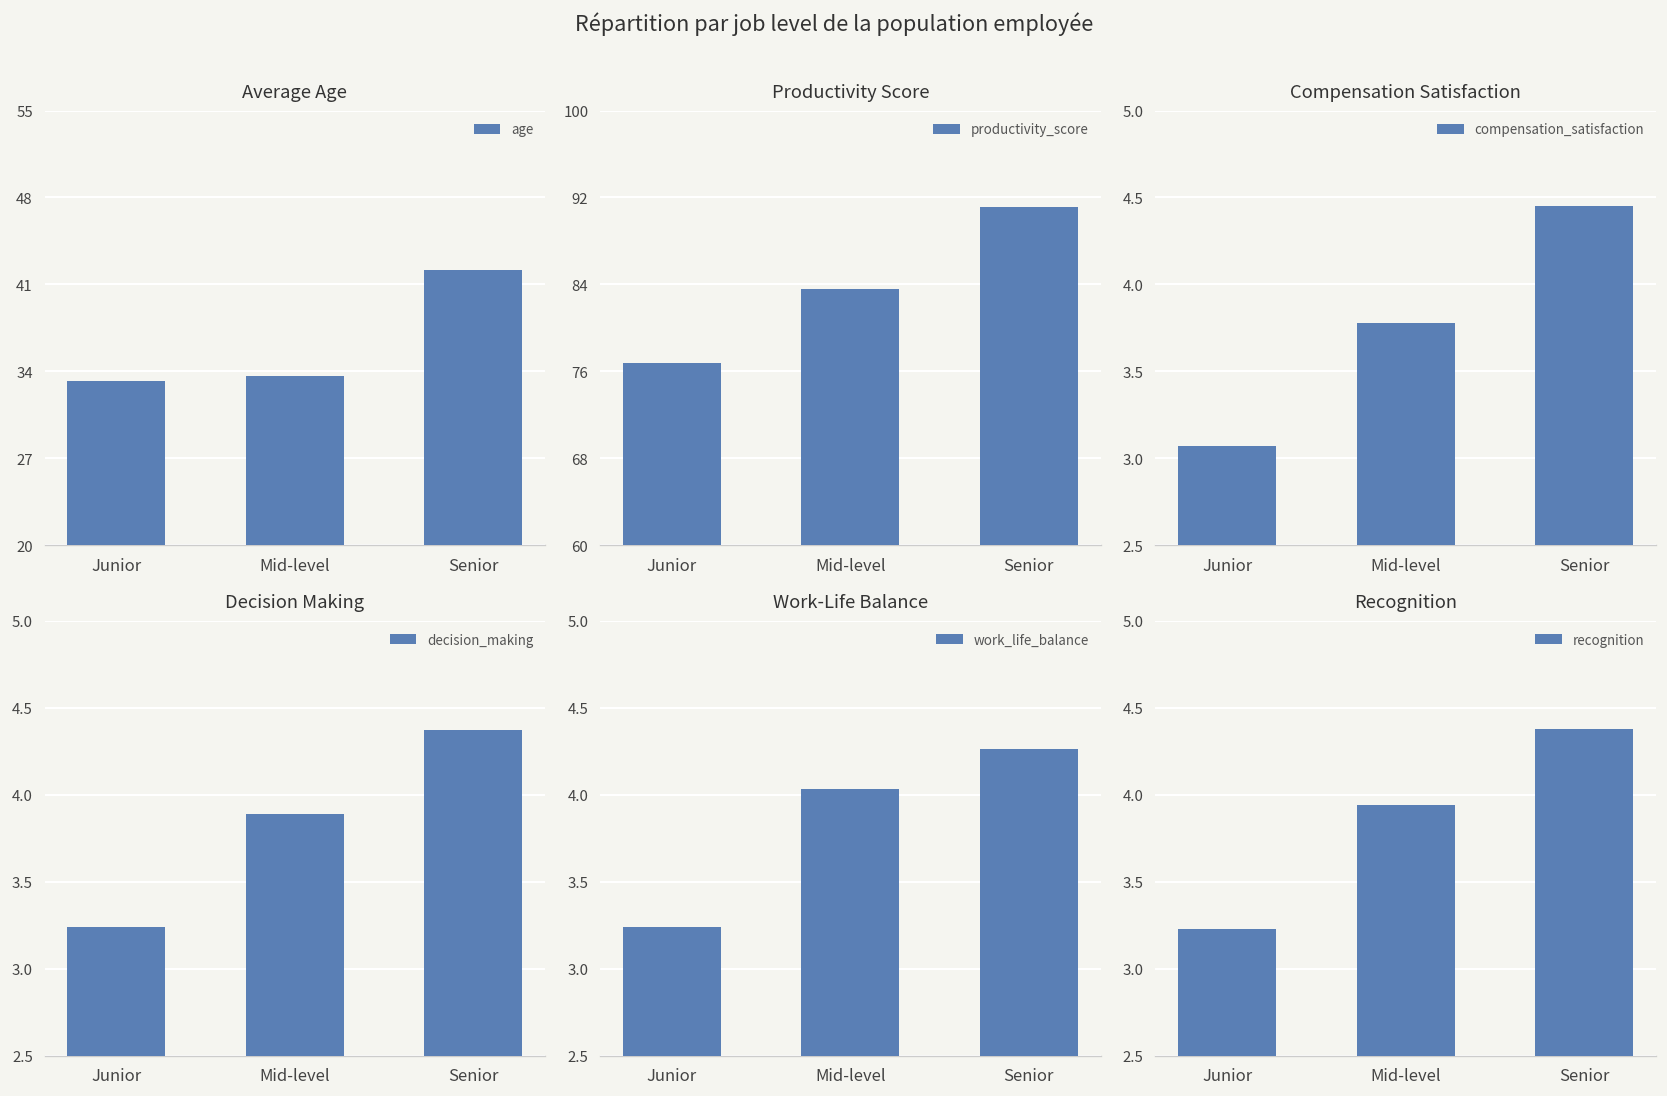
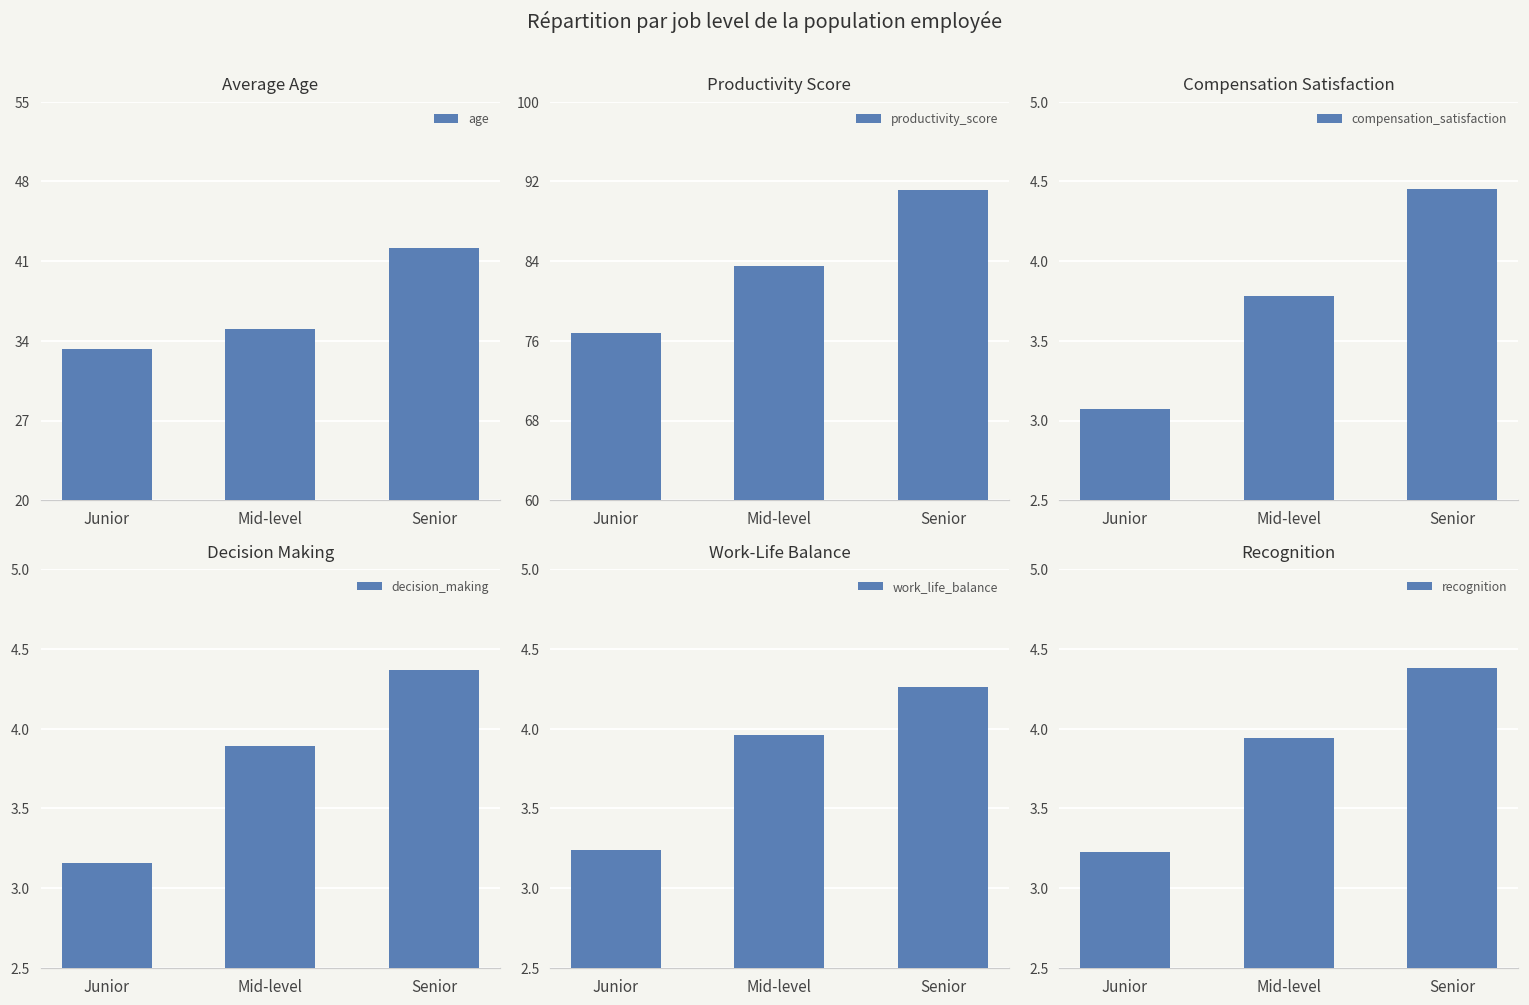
  {
    "Average Age": {
      "Junior": 33.3,
-     "Mid-level": 33.6,
+     "Mid-level": 35.0,
      "Senior": 42.2
    },
    "Productivity Score": {
      "Junior": 77,
      "Mid-level": 84,
      "Senior": 91
    },
    "Compensation Satisfaction": {
      "Junior": 3.07,
      "Mid-level": 3.78,
      "Senior": 4.45
    },
    "Decision Making": {
-     "Junior": 3.24,
+     "Junior": 3.16,
      "Mid-level": 3.89,
      "Senior": 4.37
    },
    "Work-Life Balance": {
      "Junior": 3.24,
-     "Mid-level": 4.03,
+     "Mid-level": 3.96,
      "Senior": 4.26
    },
    "Recognition": {
      "Junior": 3.23,
      "Mid-level": 3.94,
      "Senior": 4.38
    }
  }
